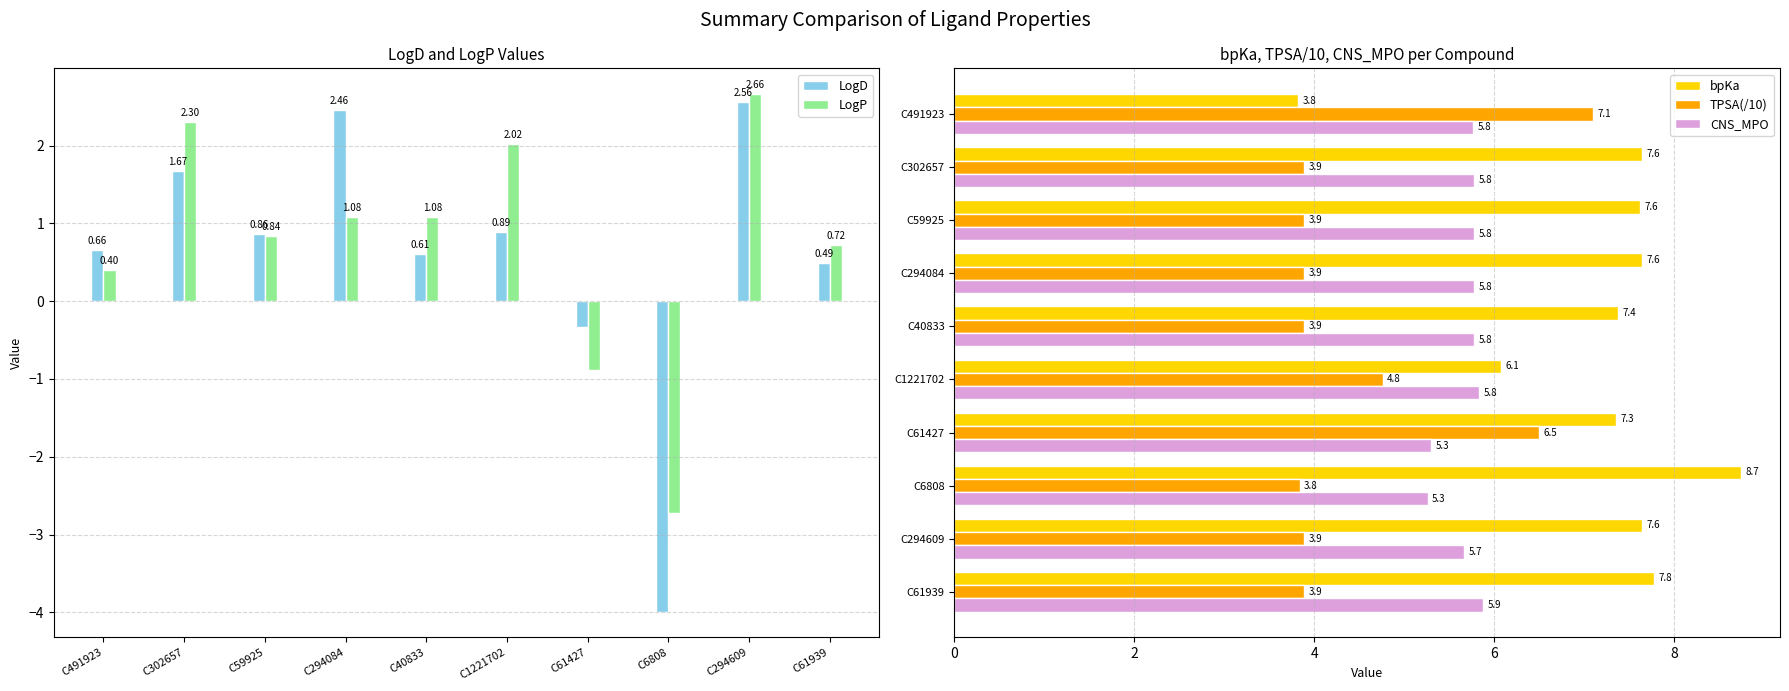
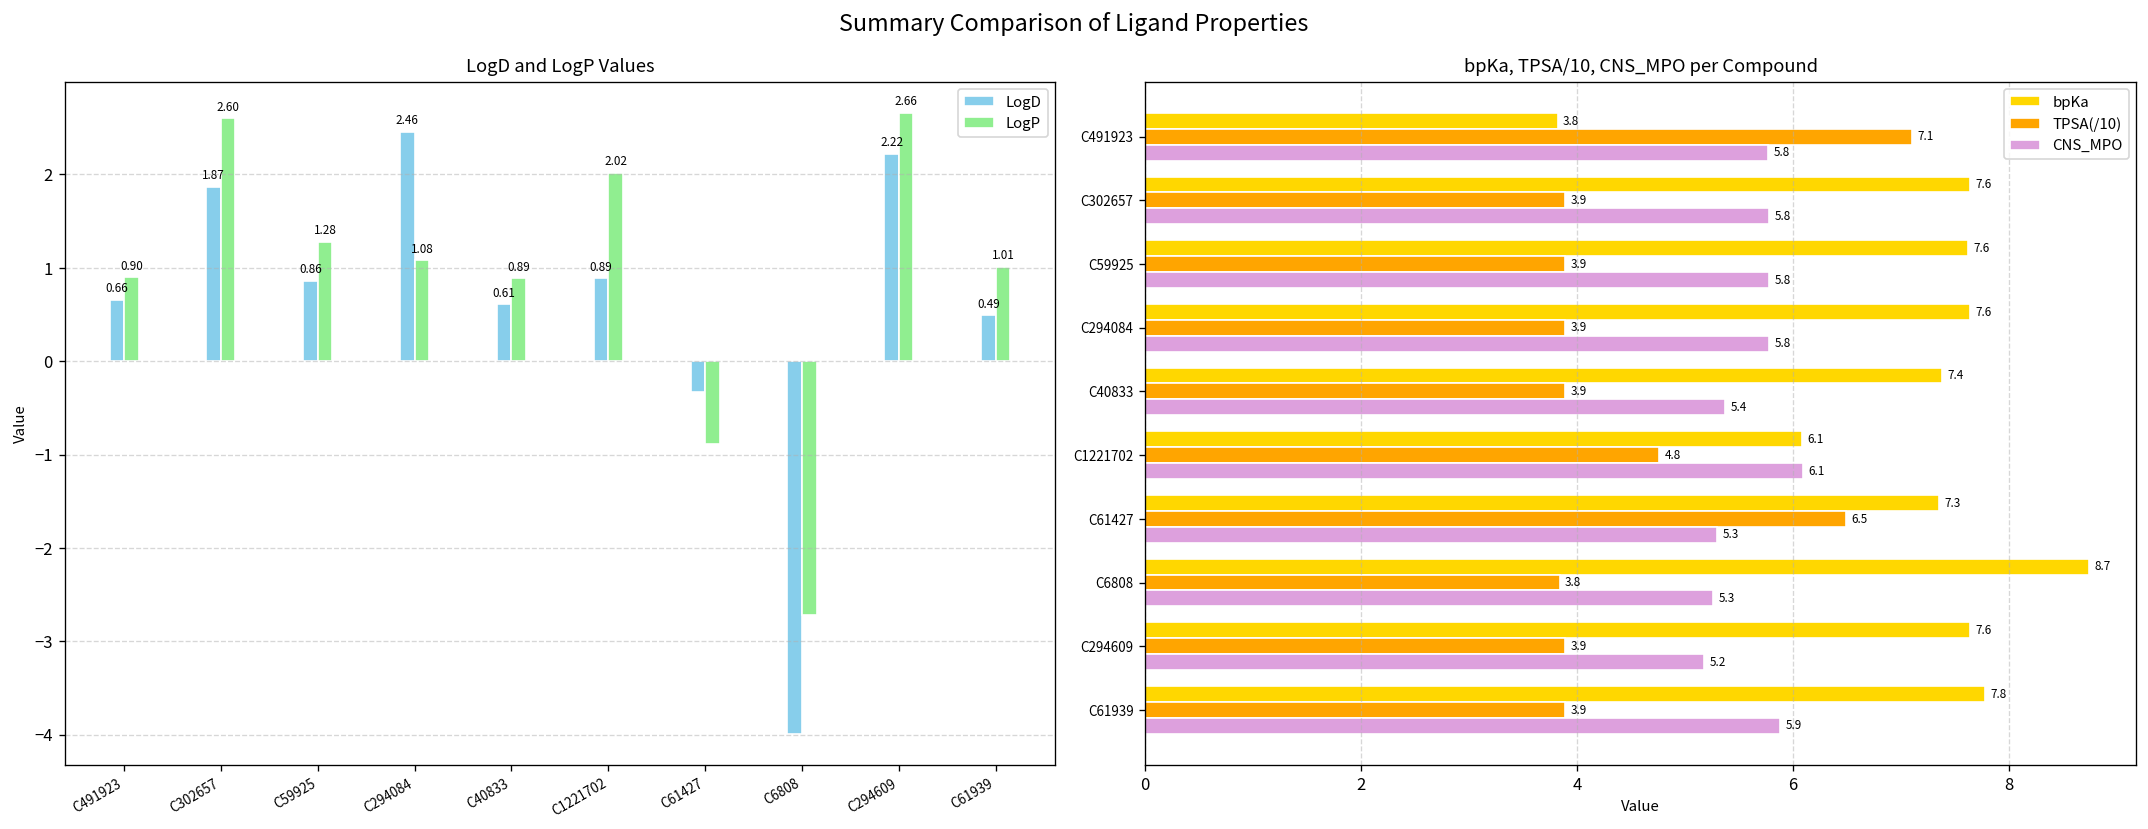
  {
    "LogD and LogP Values": {
      "LogD": {
        "C491923": 0.66,
-       "C302657": 1.67,
+       "C302657": 1.87,
        "C294084": 2.46,
        "C40833": 0.61,
        "C1221702": 0.89,
-       "C294609": 2.56,
+       "C294609": 2.22,
        "C61939": 0.49
      },
      "LogP": {
-       "C491923": 0.40,
-       "C302657": 2.30,
-       "C59925": 0.84,
+       "C491923": 0.90,
+       "C302657": 2.60,
+       "C59925": 1.28,
        "C294084": 1.08,
-       "C40833": 1.08,
+       "C40833": 0.89,
        "C1221702": 2.02,
        "C294609": 2.66,
-       "C61939": 0.72
+       "C61939": 1.01
      }
    },
    "bpKa, TPSA/10, CNS_MPO per Compound": {
      "CNS_MPO": {
        "C491923": 5.8,
        "C302657": 5.8,
        "C59925": 5.8,
        "C294084": 5.8,
-       "C40833": 5.8,
-       "C1221702": 5.8,
+       "C40833": 5.4,
+       "C1221702": 6.1,
        "C61427": 5.3,
        "C6808": 5.3,
-       "C294609": 5.7,
+       "C294609": 5.2,
        "C61939": 5.9
      }
    }
  }
